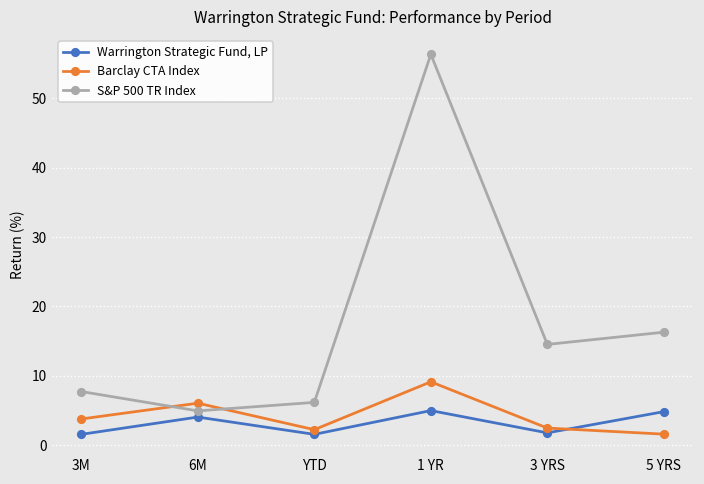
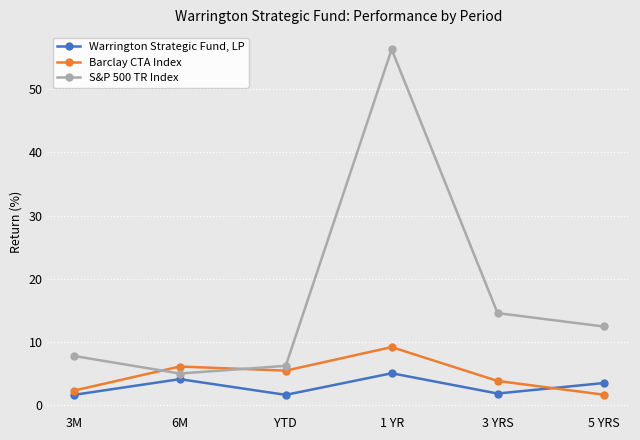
  {
    "Warrington Strategic Fund, LP": {
      "3M": 2,
      "6M": 4,
      "YTD": 2,
      "1 YR": 5,
      "3 YRS": 2,
-     "5 YRS": 5
+     "5 YRS": 3
    },
    "Barclay CTA Index": {
-     "3M": 4,
+     "3M": 2,
      "6M": 6,
-     "YTD": 2,
+     "YTD": 5,
      "1 YR": 9,
-     "3 YRS": 2,
+     "3 YRS": 4,
      "5 YRS": 2
    },
    "S&P 500 TR Index": {
      "3M": 8,
      "6M": 5,
      "YTD": 6,
      "1 YR": 56,
      "3 YRS": 15,
-     "5 YRS": 16
+     "5 YRS": 12
    }
  }
